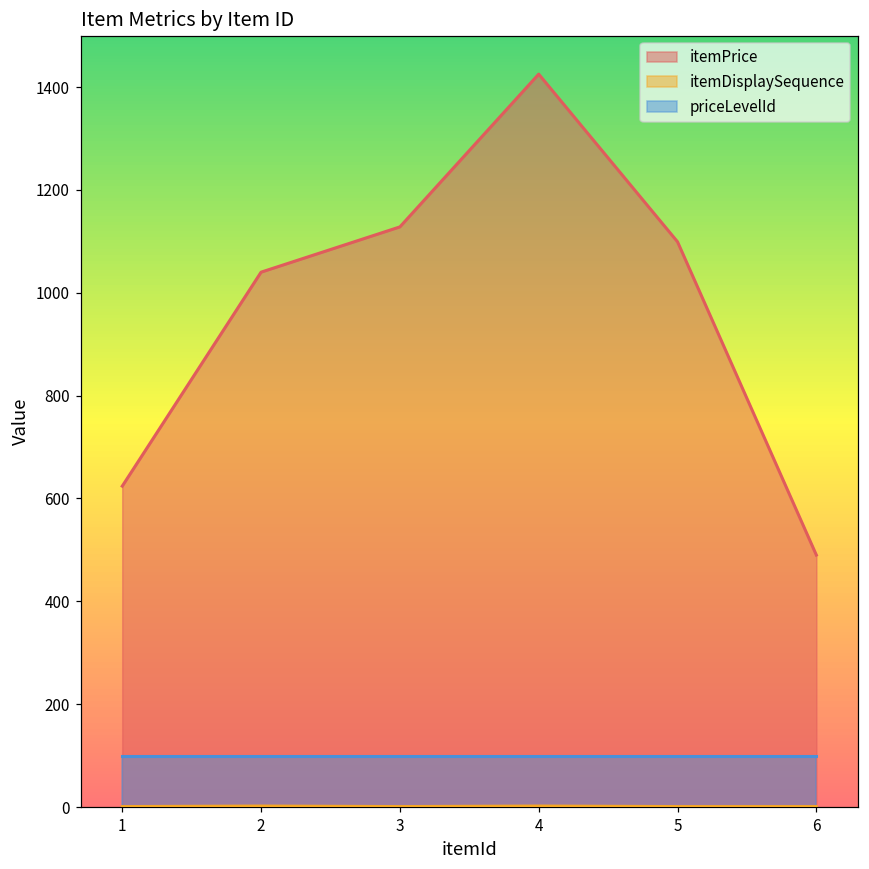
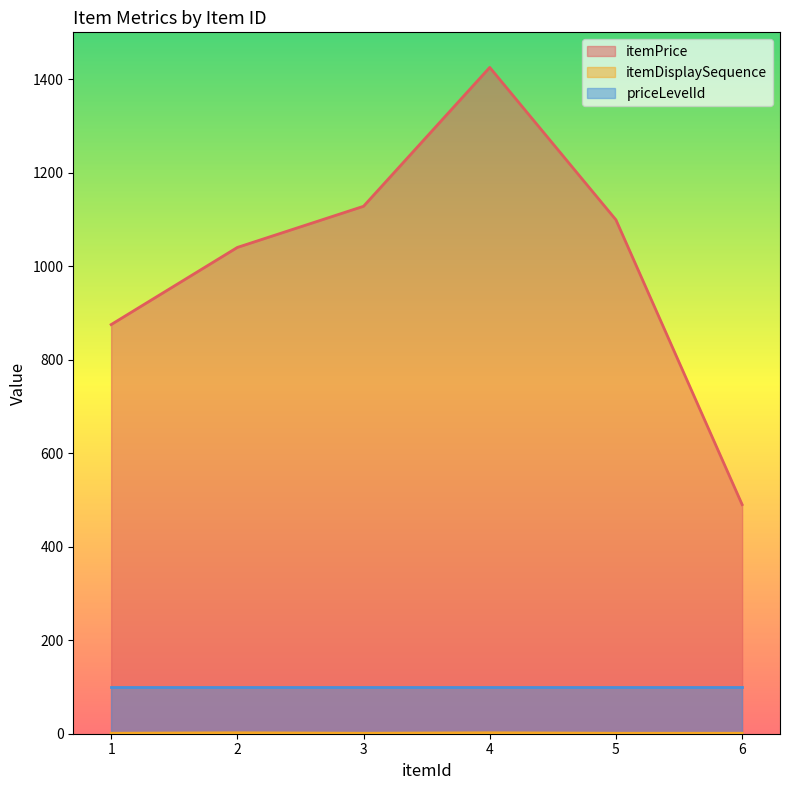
  {
    "itemPrice": {
-     "1": 620,
+     "1": 880,
      "2": 1040,
      "3": 1130,
      "4": 1430,
      "5": 1100,
      "6": 490
    },
    "itemDisplaySequence": {
      "1": 0,
      "2": 0,
      "3": 0,
      "4": 0,
      "5": 0,
      "6": 0
    },
    "priceLevelId": {
      "1": 100,
      "2": 100,
      "3": 100,
      "4": 100,
      "5": 100,
      "6": 100
    }
  }
